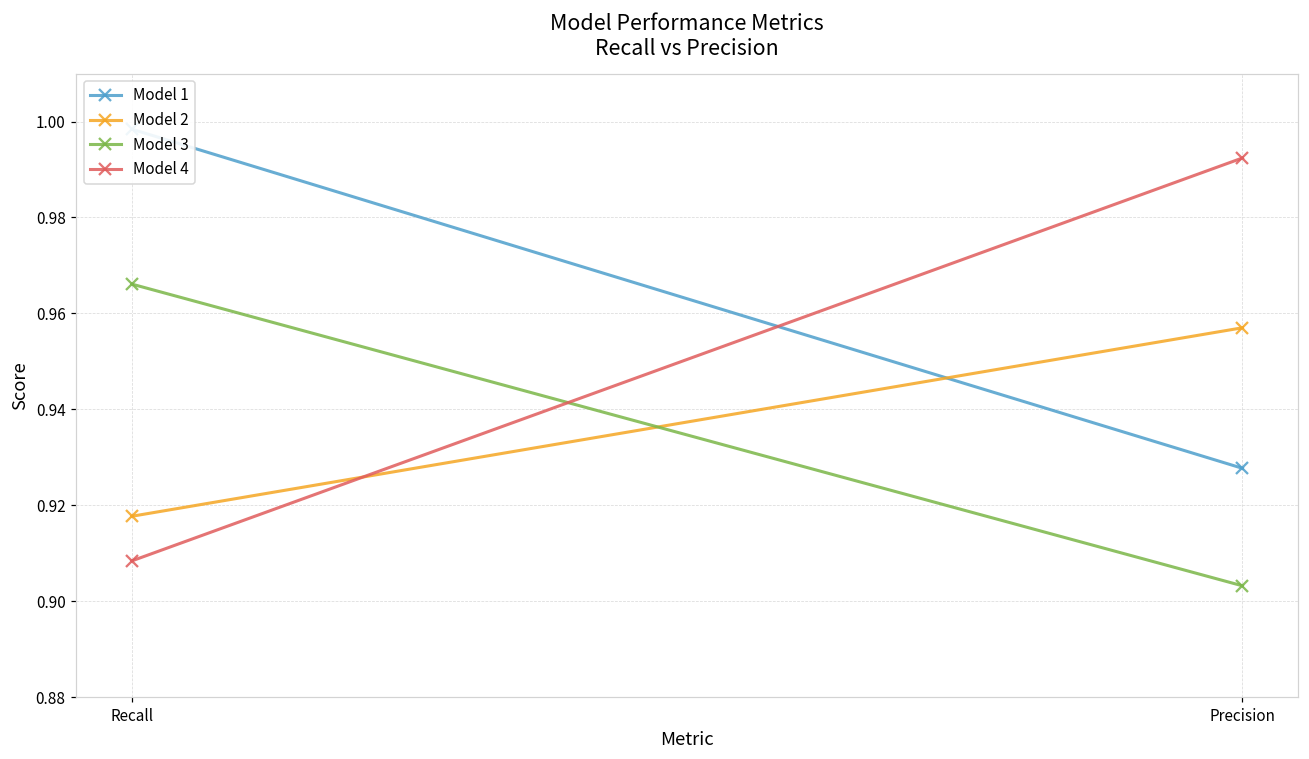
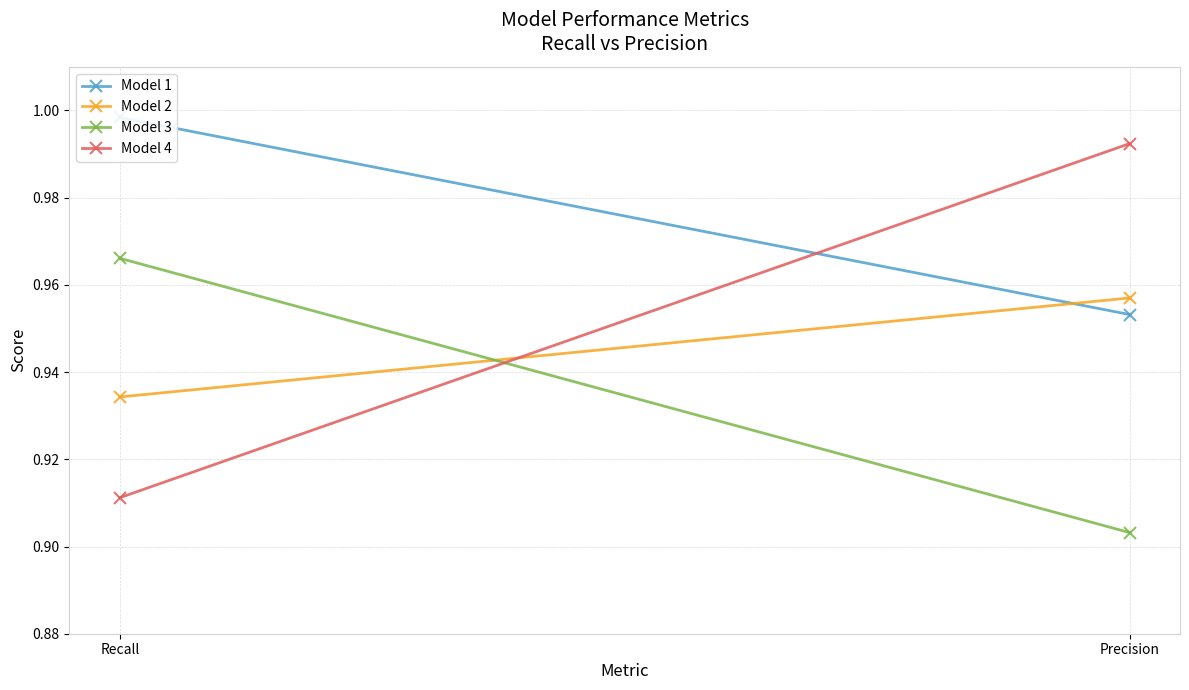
  {
    "Model 1": {
-     "Precision": 0.928
+     "Precision": 0.953
    },
    "Model 2": {
-     "Recall": 0.918,
+     "Recall": 0.934,
      "Precision": 0.957
    },
    "Model 3": {
      "Recall": 0.966,
      "Precision": 0.903
    },
    "Model 4": {
-     "Recall": 0.908,
+     "Recall": 0.911,
      "Precision": 0.992
    }
  }
